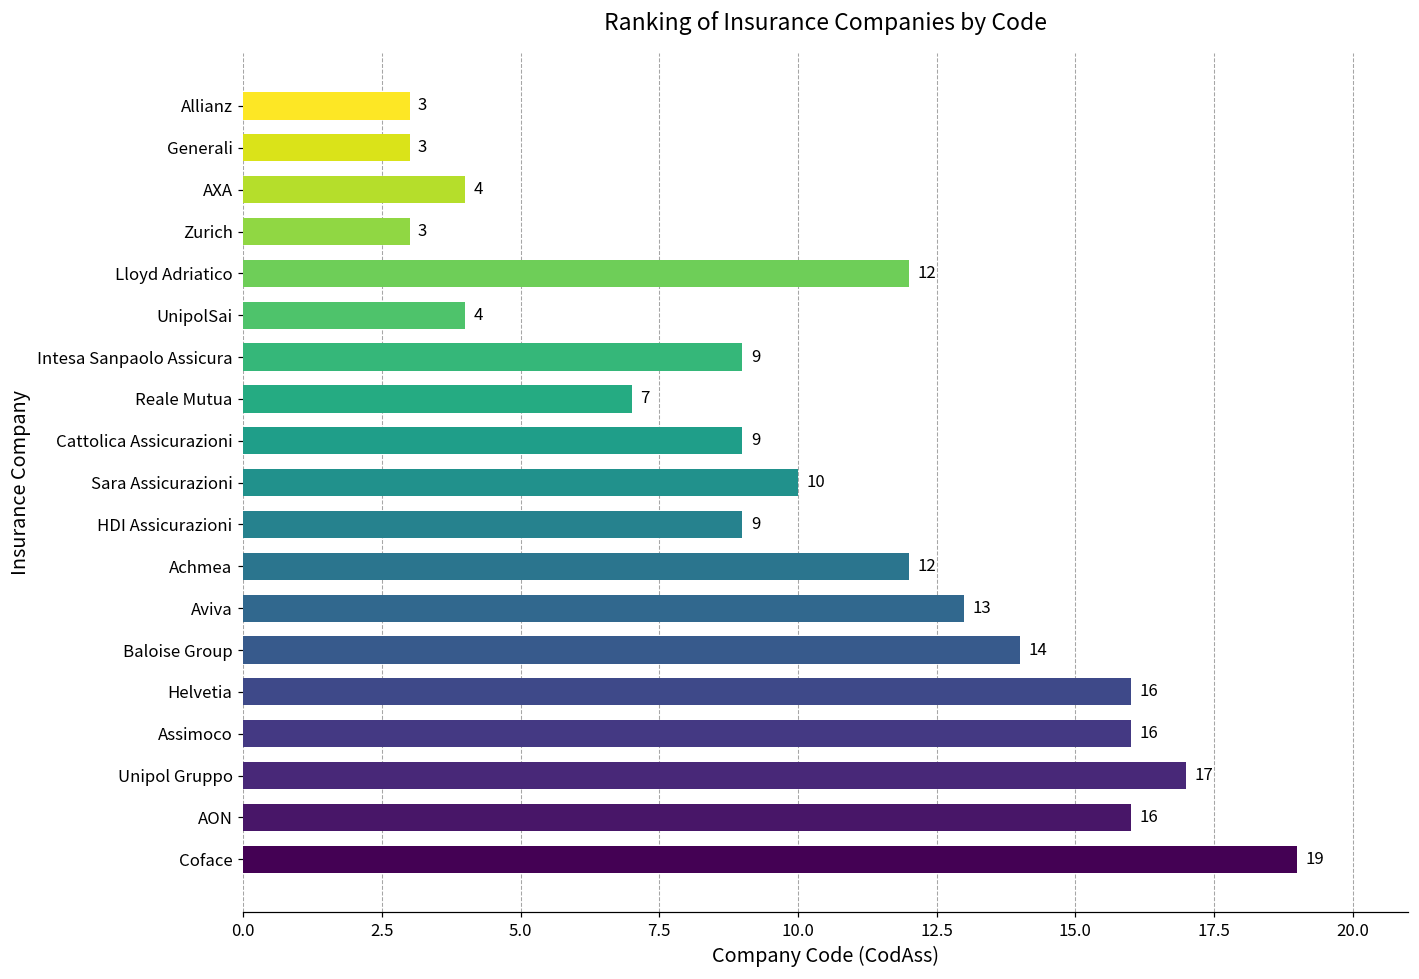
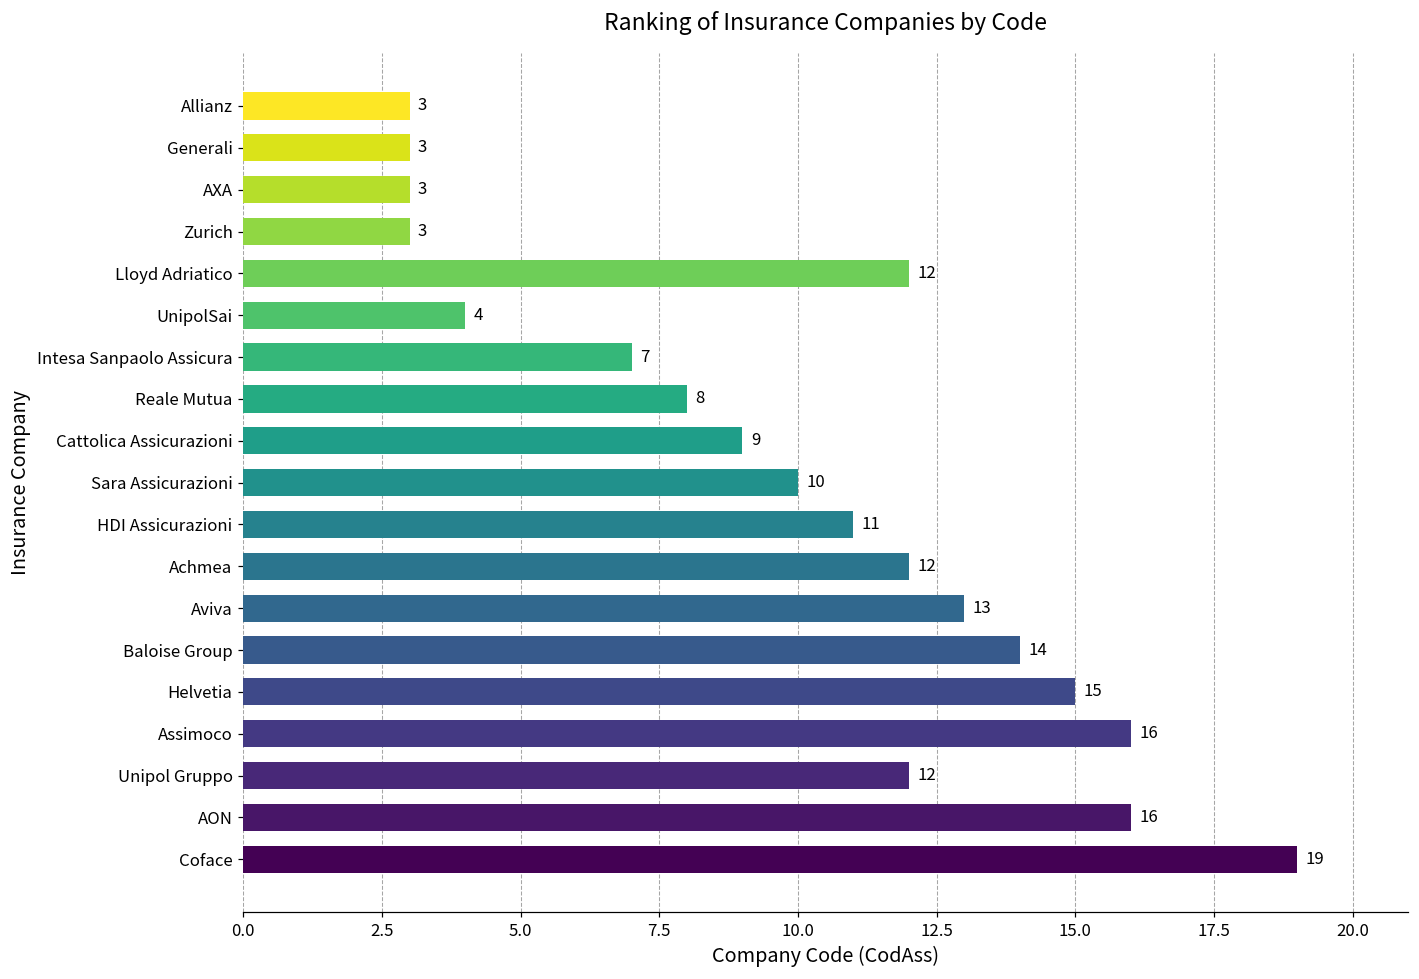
  {
    "Allianz": 3,
    "Generali": 3,
-   "AXA": 4,
+   "AXA": 3,
    "Zurich": 3,
    "Lloyd Adriatico": 12,
    "UnipolSai": 4,
-   "Intesa Sanpaolo Assicura": 9,
-   "Reale Mutua": 7,
+   "Intesa Sanpaolo Assicura": 7,
+   "Reale Mutua": 8,
    "Cattolica Assicurazioni": 9,
    "Sara Assicurazioni": 10,
-   "HDI Assicurazioni": 9,
+   "HDI Assicurazioni": 11,
    "Achmea": 12,
    "Aviva": 13,
    "Baloise Group": 14,
-   "Helvetia": 16,
+   "Helvetia": 15,
    "Assimoco": 16,
-   "Unipol Gruppo": 17,
+   "Unipol Gruppo": 12,
    "AON": 16,
    "Coface": 19
  }
